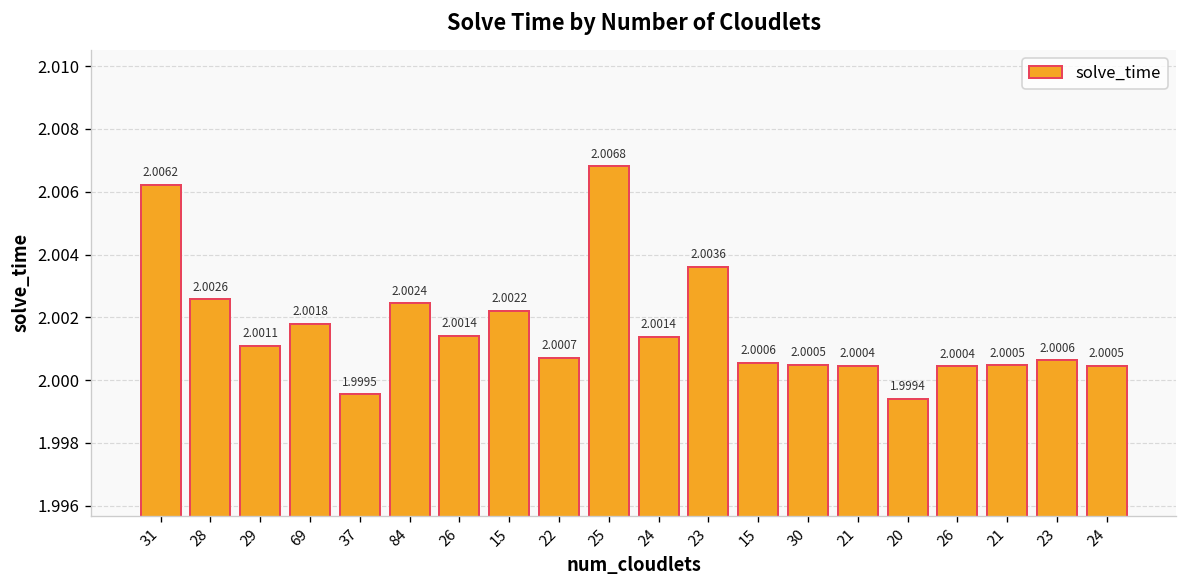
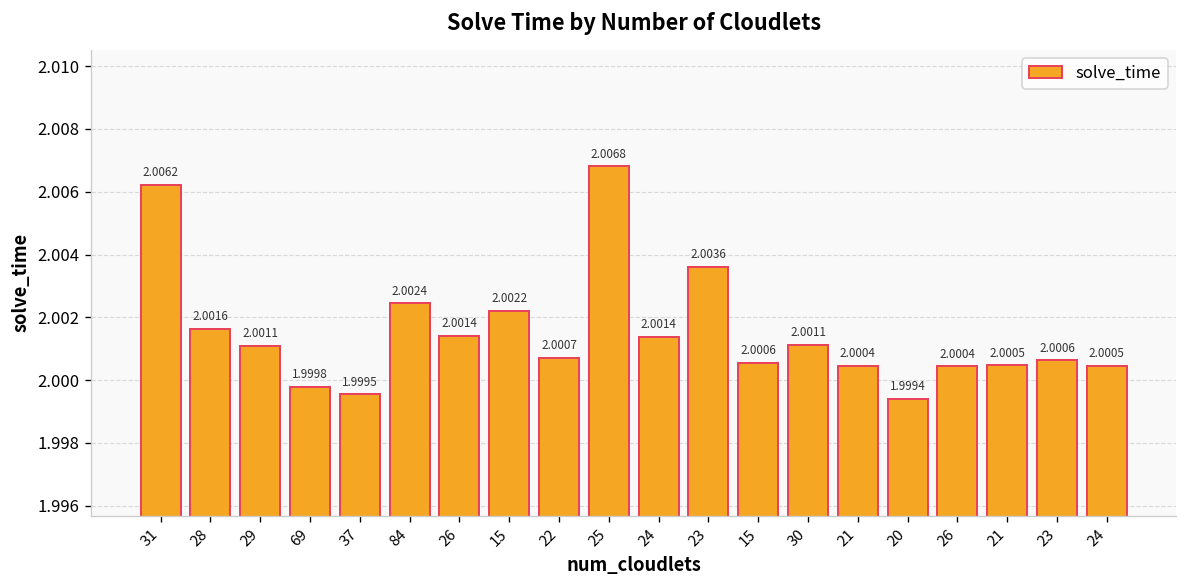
  {
    "31": 2.0062,
-   "28": 2.0026,
+   "28": 2.0016,
    "29": 2.0011,
-   "69": 2.0018,
+   "69": 1.9998,
    "37": 1.9995,
    "84": 2.0024,
    "22": 2.0007,
    "25": 2.0068,
-   "30": 2.0005,
+   "30": 2.0011,
    "20": 1.9994
  }
